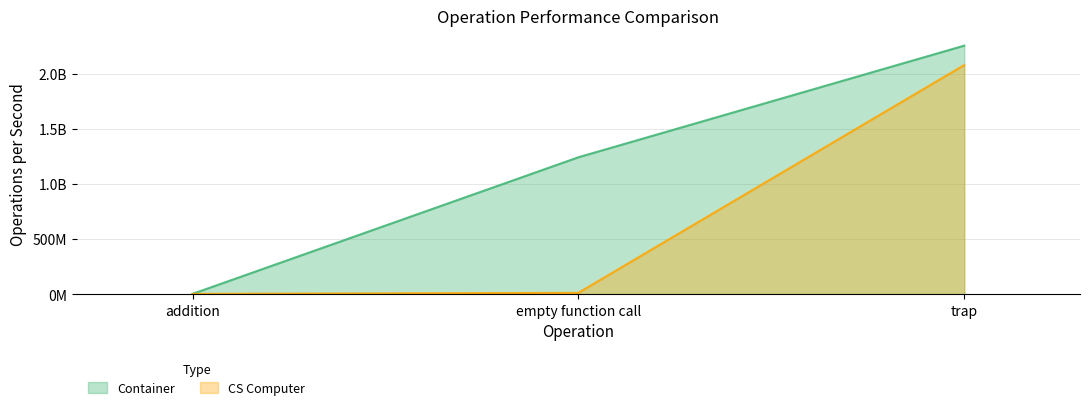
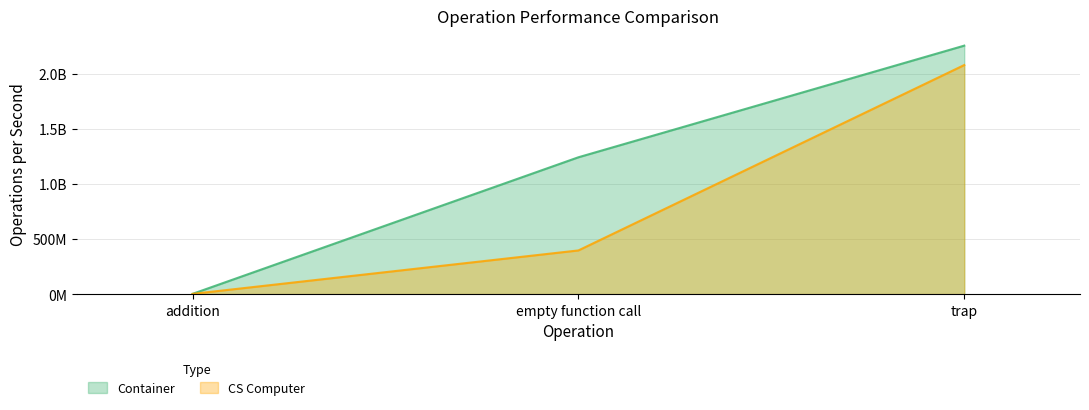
  {
    "Container": {
      "empty function call": 1240000000,
      "trap": 2250000000
    },
    "CS Computer": {
-     "empty function call": 10000000,
+     "empty function call": 400000000,
      "trap": 2080000000
    }
  }
